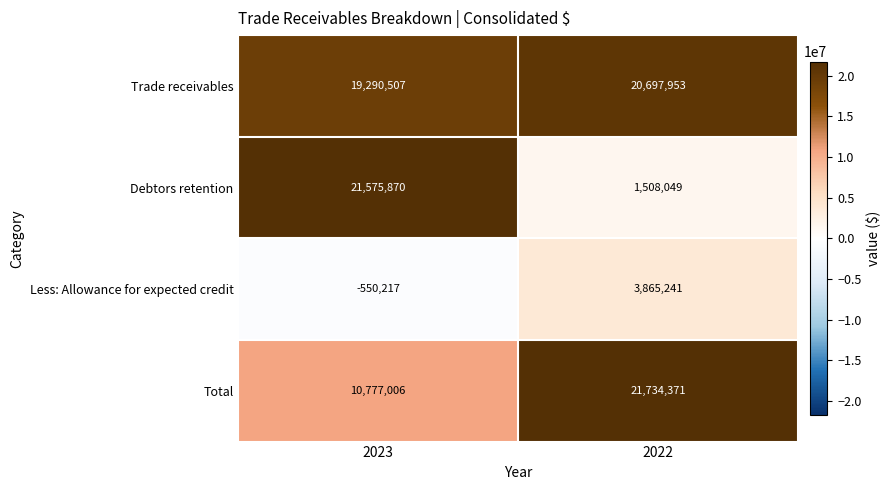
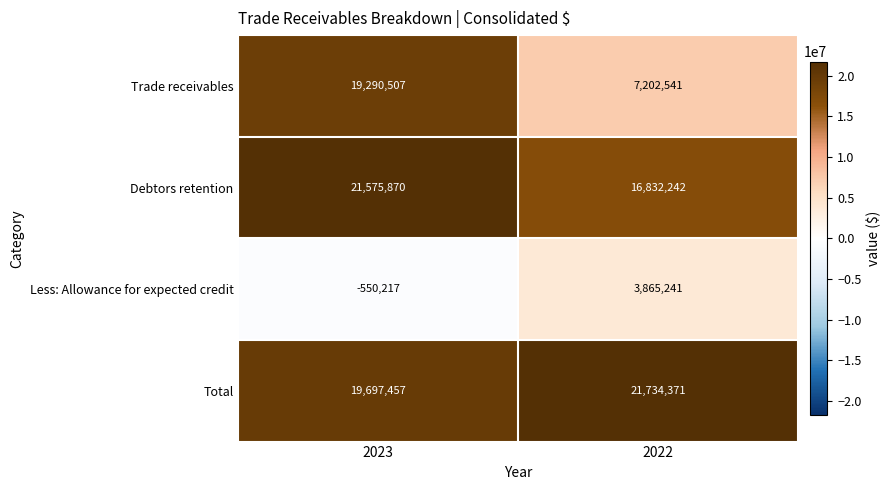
  {
    "Trade receivables": {
      "2023": "19,290,507",
-     "2022": "20,697,953"
+     "2022": "7,202,541"
    },
    "Debtors retention": {
      "2023": "21,575,870",
-     "2022": "1,508,049"
+     "2022": "16,832,242"
    },
    "Less: Allowance for expected credit": {
      "2023": "-550,217",
      "2022": "3,865,241"
    },
    "Total": {
-     "2023": "10,777,006",
+     "2023": "19,697,457",
      "2022": "21,734,371"
    }
  }
